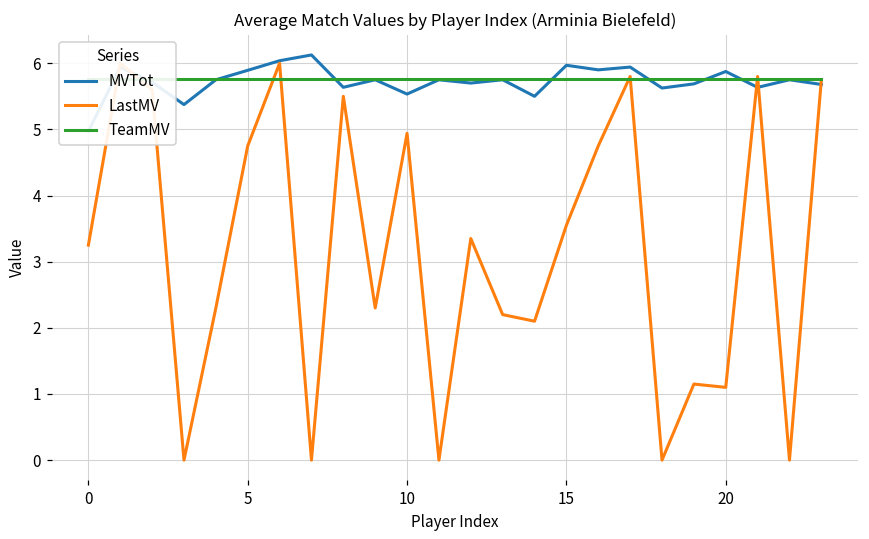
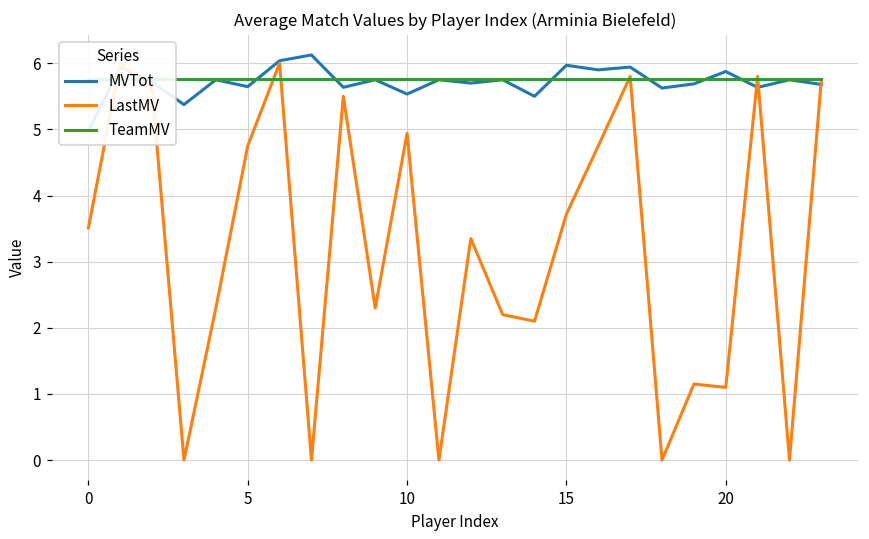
  {
    "MVTot": {
-     "5": 5.9,
+     "5": 5.6,
      "10": 5.5,
      "15": 6.0,
      "20": 5.9
    },
    "LastMV": {
-     "0": 3.3,
+     "0": 3.5,
      "5": 4.8,
      "10": 4.9,
-     "15": 3.6,
+     "15": 3.7,
      "20": 1.1
    },
    "TeamMV": {
      "5": 5.8,
      "10": 5.8,
      "15": 5.8,
      "20": 5.8
    }
  }
